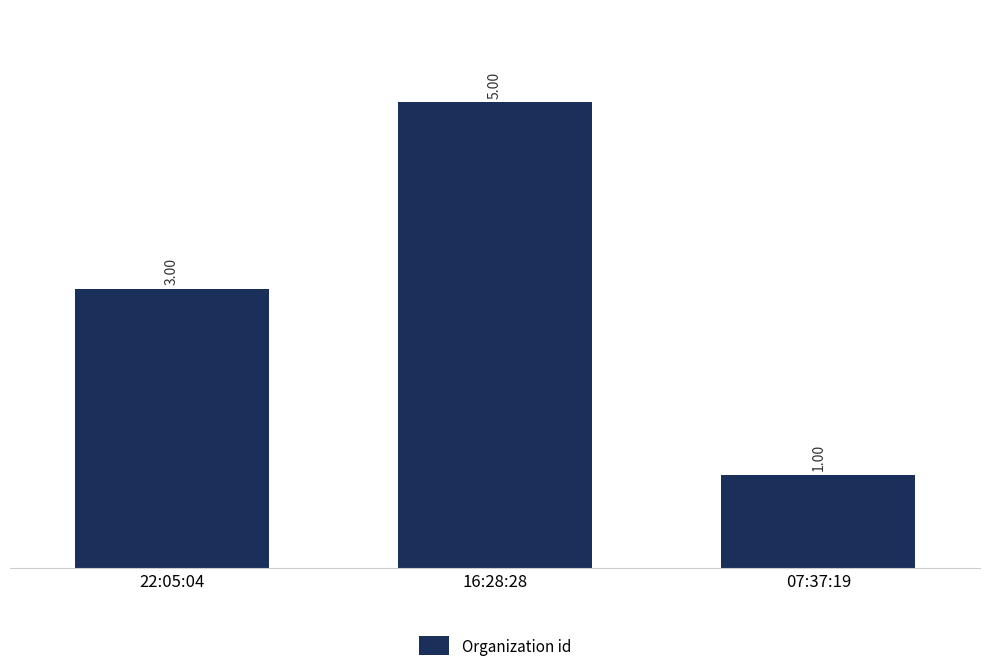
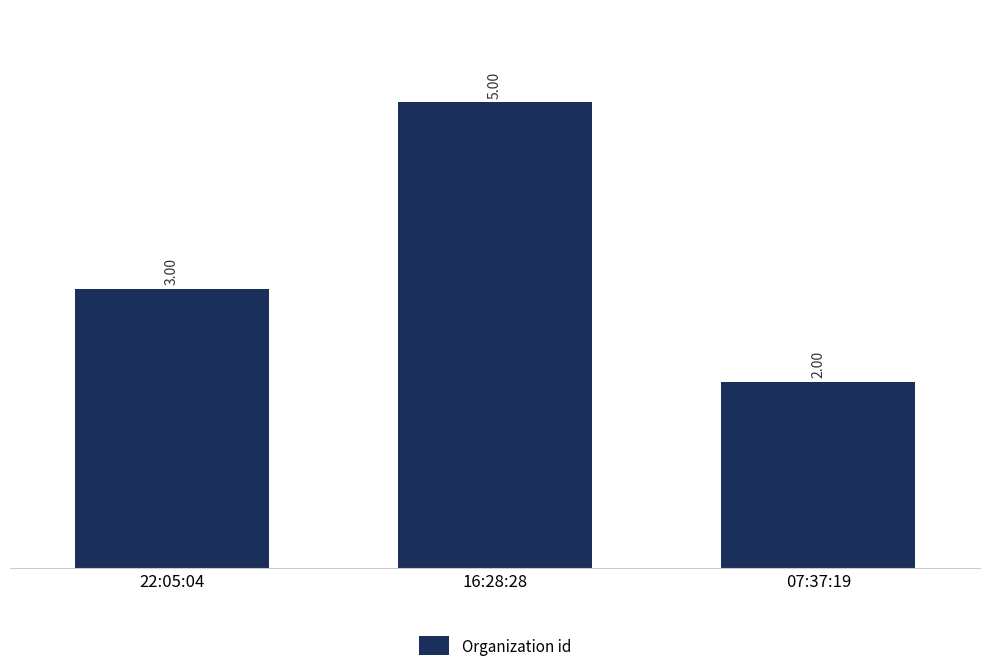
  {
    "22:05:04": 3.00,
    "16:28:28": 5.00,
-   "07:37:19": 1.00
+   "07:37:19": 2.00
  }
